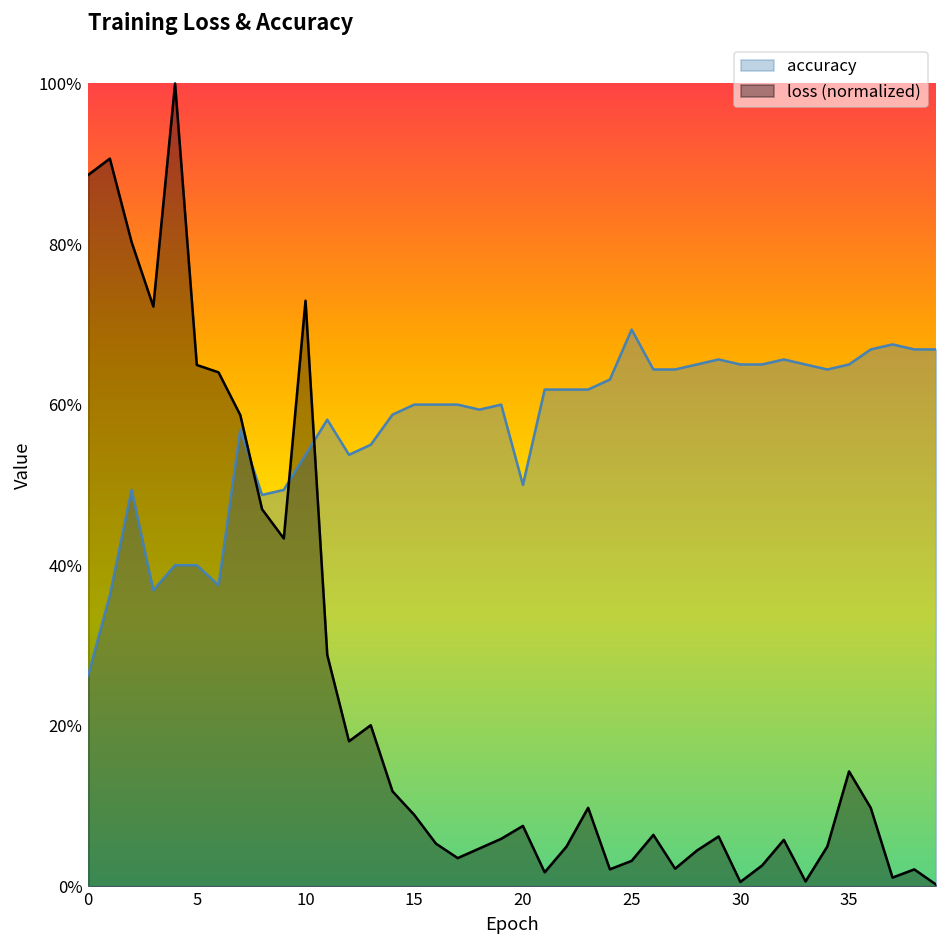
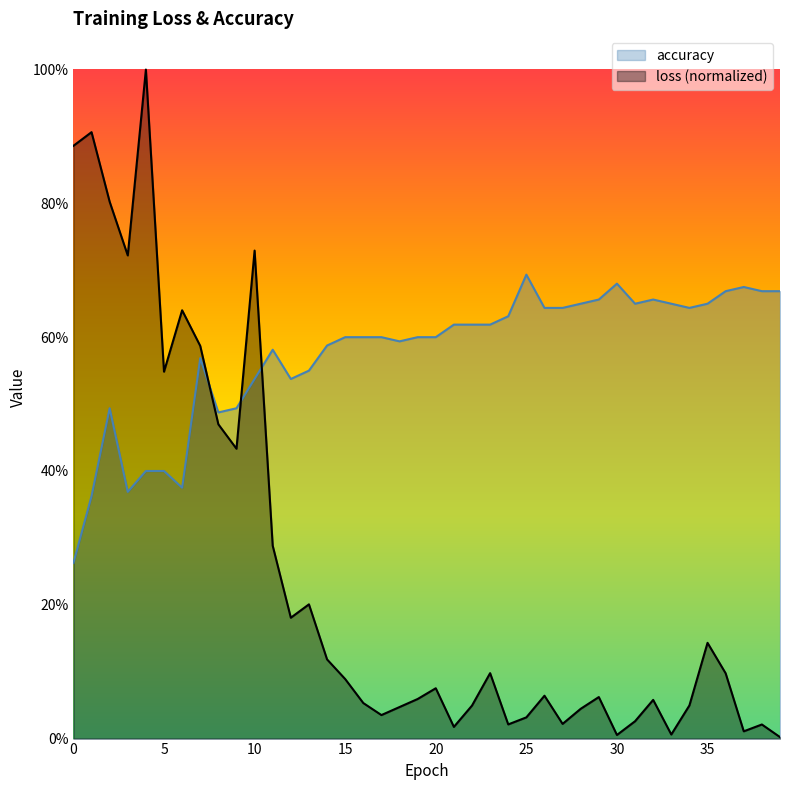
  {
    "accuracy": {
      "0": "26%",
      "5": "40%",
      "10": "54%",
      "15": "60%",
-     "20": "50%",
+     "20": "60%",
      "25": "69%",
-     "30": "65%",
+     "30": "68%",
      "35": "65%"
    },
    "loss (normalized)": {
      "0": "89%",
-     "5": "65%",
+     "5": "55%",
      "10": "73%",
      "15": "9%",
      "20": "8%",
      "25": "3%",
      "30": "1%",
      "35": "14%"
    }
  }
